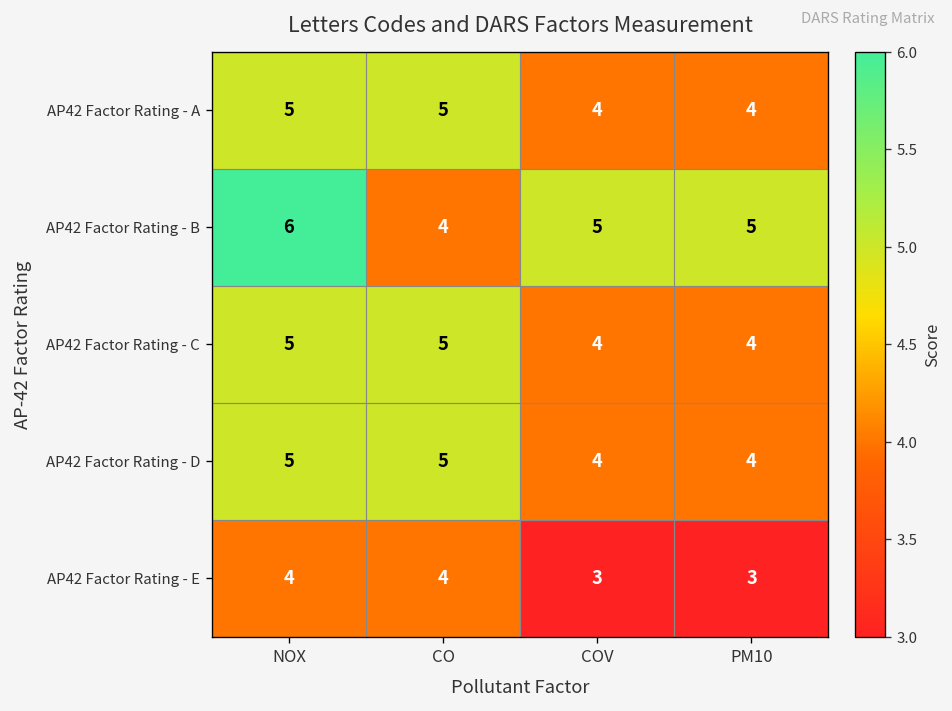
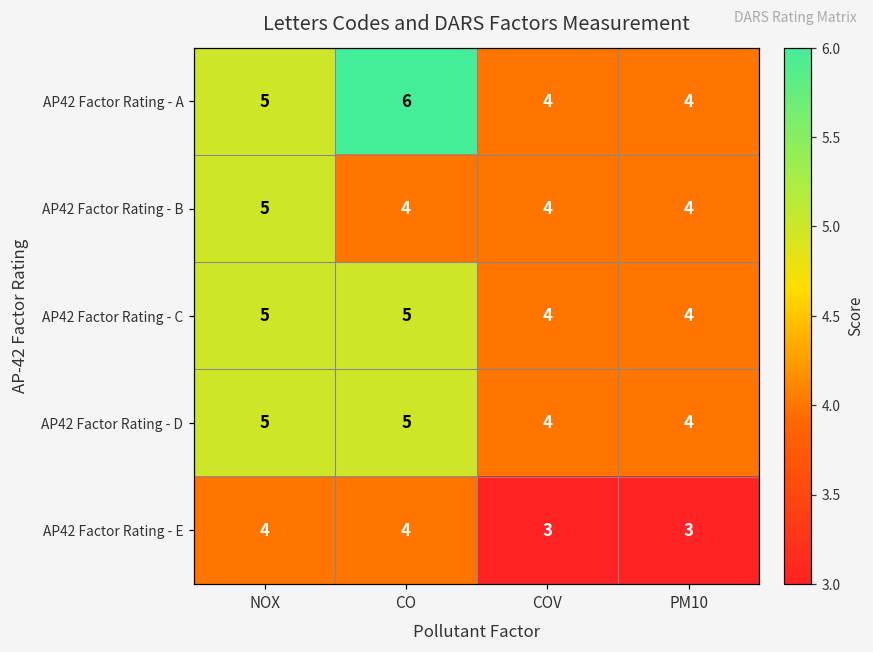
  {
    "AP42 Factor Rating - A": {
      "NOX": 5,
-     "CO": 5,
+     "CO": 6,
      "COV": 4,
      "PM10": 4
    },
    "AP42 Factor Rating - B": {
-     "NOX": 6,
+     "NOX": 5,
      "CO": 4,
-     "COV": 5,
-     "PM10": 5
+     "COV": 4,
+     "PM10": 4
    },
    "AP42 Factor Rating - C": {
      "NOX": 5,
      "CO": 5,
      "COV": 4,
      "PM10": 4
    },
    "AP42 Factor Rating - D": {
      "NOX": 5,
      "CO": 5,
      "COV": 4,
      "PM10": 4
    },
    "AP42 Factor Rating - E": {
      "NOX": 4,
      "CO": 4,
      "COV": 3,
      "PM10": 3
    }
  }
